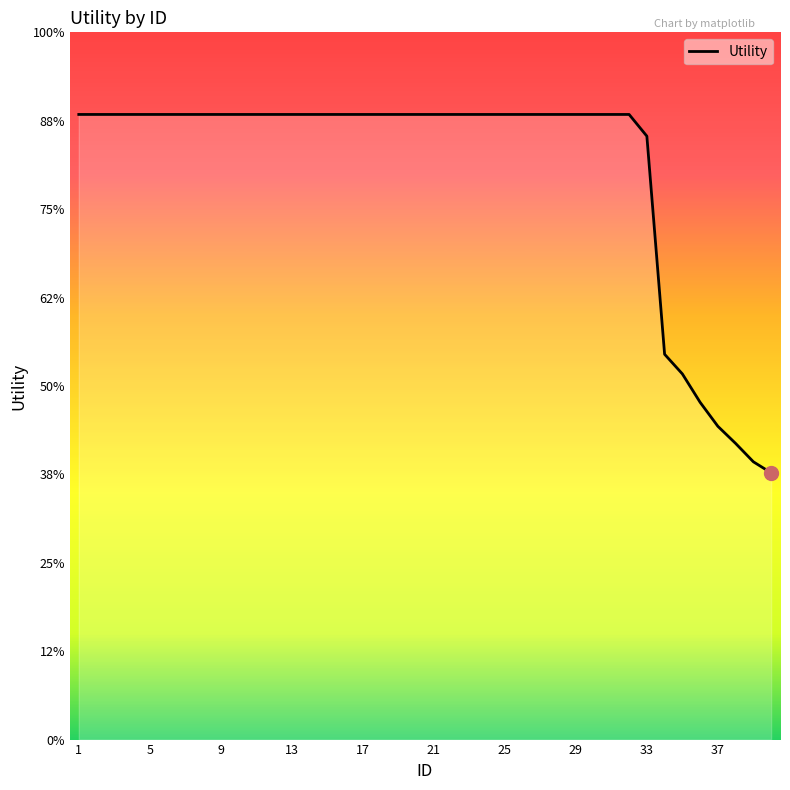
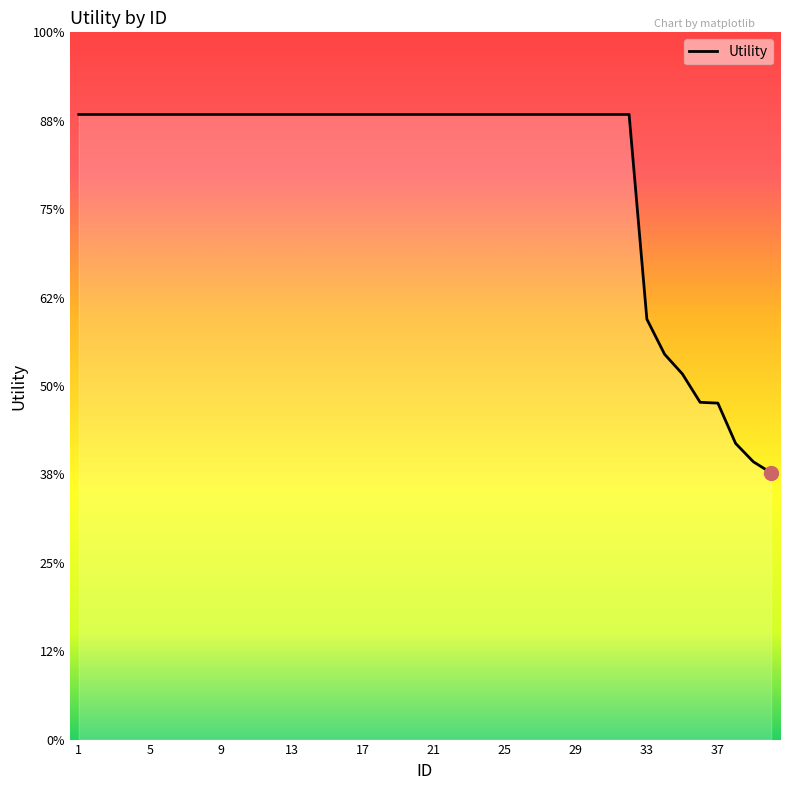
  {
    "Utility": {
      "1": "88%",
      "5": "88%",
      "9": "88%",
      "13": "88%",
      "17": "88%",
      "21": "88%",
      "25": "88%",
      "29": "88%",
-     "33": "85%",
-     "37": "44%"
+     "33": "59%",
+     "37": "48%"
    }
  }
